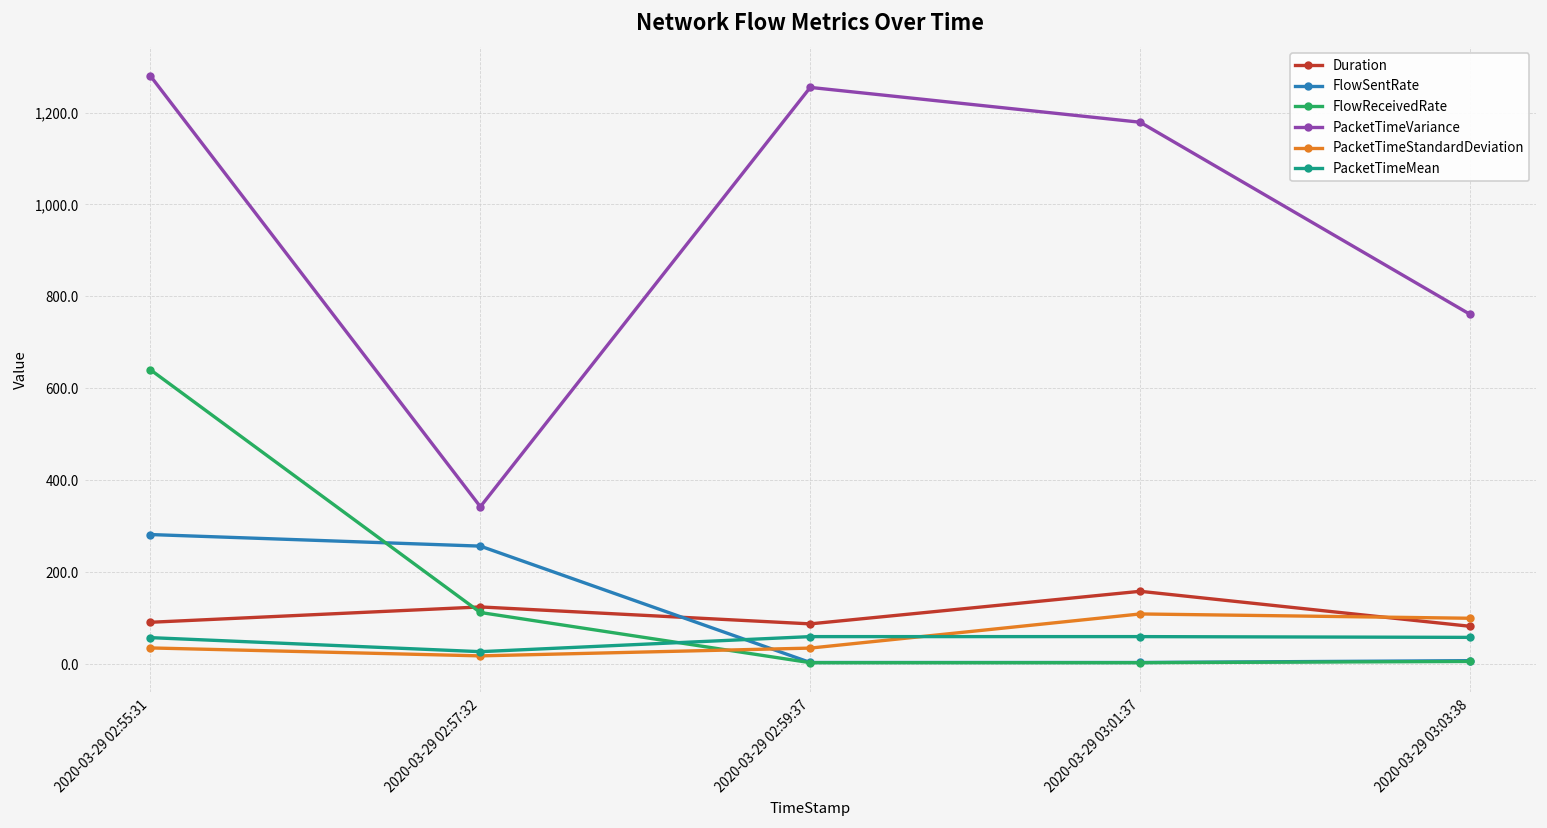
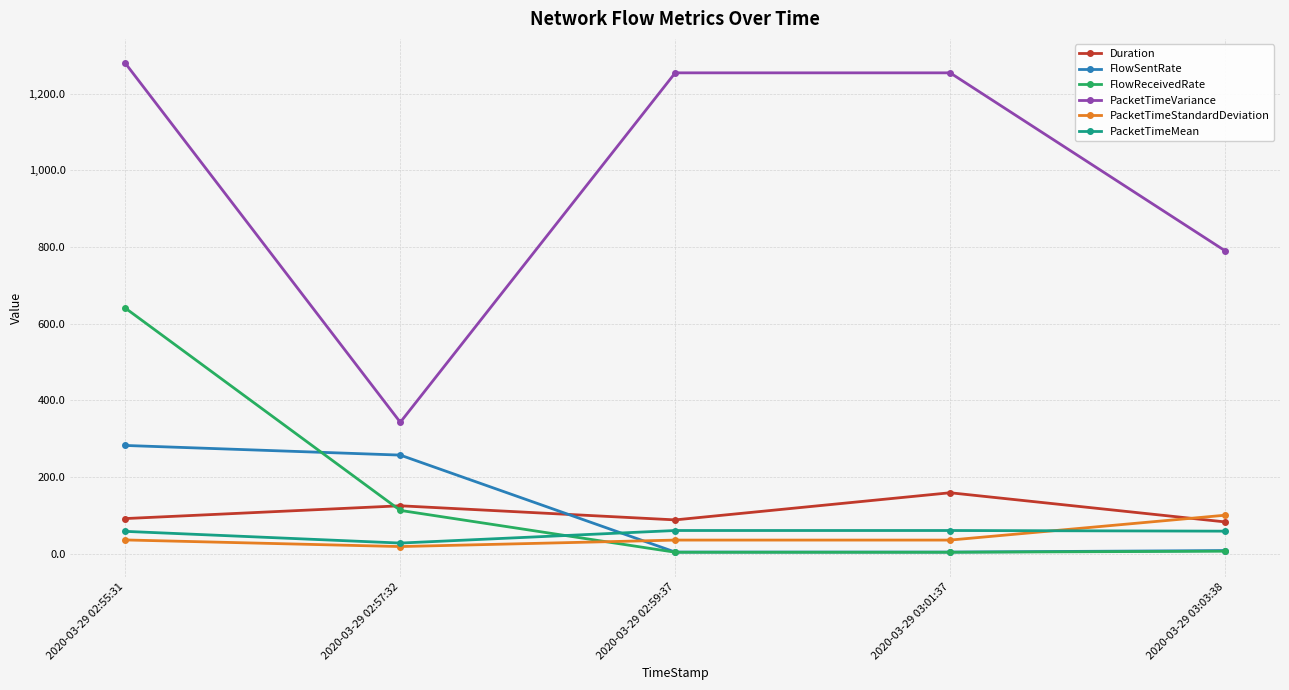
  {
    "Duration": {
      "2020-03-29 02:55:31": "90",
      "2020-03-29 02:57:32": "120",
      "2020-03-29 02:59:37": "90",
      "2020-03-29 03:01:37": "160",
      "2020-03-29 03:03:38": "80"
    },
    "FlowSentRate": {
      "2020-03-29 02:55:31": "280",
      "2020-03-29 02:57:32": "260"
    },
    "PacketTimeVariance": {
      "2020-03-29 02:55:31": "1,280",
      "2020-03-29 02:57:32": "340",
      "2020-03-29 02:59:37": "1,250",
-     "2020-03-29 03:01:37": "1,180",
-     "2020-03-29 03:03:38": "760"
+     "2020-03-29 03:01:37": "1,250",
+     "2020-03-29 03:03:38": "790"
    },
    "PacketTimeStandardDeviation": {
      "2020-03-29 02:55:31": "40",
      "2020-03-29 02:57:32": "20",
      "2020-03-29 02:59:37": "40",
-     "2020-03-29 03:01:37": "110",
+     "2020-03-29 03:01:37": "40",
      "2020-03-29 03:03:38": "100"
    }
  }
